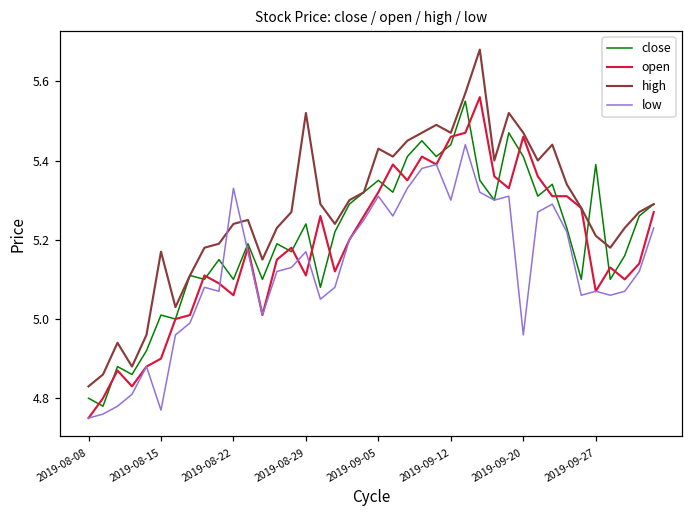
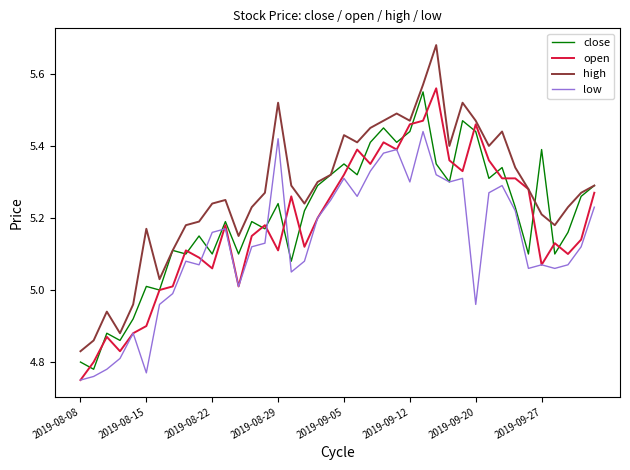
  {
    "close": {
      "2019-08-08": 4.80,
      "2019-08-15": 5.01,
      "2019-08-22": 5.10,
      "2019-08-29": 5.24,
      "2019-09-05": 5.35,
      "2019-09-12": 5.44,
-     "2019-09-20": 5.41,
+     "2019-09-20": 5.44,
      "2019-09-27": 5.39
    },
    "open": {
      "2019-08-15": 4.90,
      "2019-08-22": 5.06,
      "2019-08-29": 5.11,
      "2019-09-05": 5.32,
      "2019-09-12": 5.46,
      "2019-09-20": 5.46
    },
    "high": {
      "2019-08-08": 4.83,
      "2019-08-15": 5.17,
      "2019-08-22": 5.24,
      "2019-08-29": 5.52,
      "2019-09-05": 5.43,
      "2019-09-12": 5.47,
      "2019-09-20": 5.47,
      "2019-09-27": 5.21
    },
    "low": {
      "2019-08-15": 4.77,
-     "2019-08-22": 5.33,
-     "2019-08-29": 5.17,
+     "2019-08-22": 5.16,
+     "2019-08-29": 5.42,
      "2019-09-05": 5.31,
      "2019-09-12": 5.30,
      "2019-09-20": 4.96
    }
  }
